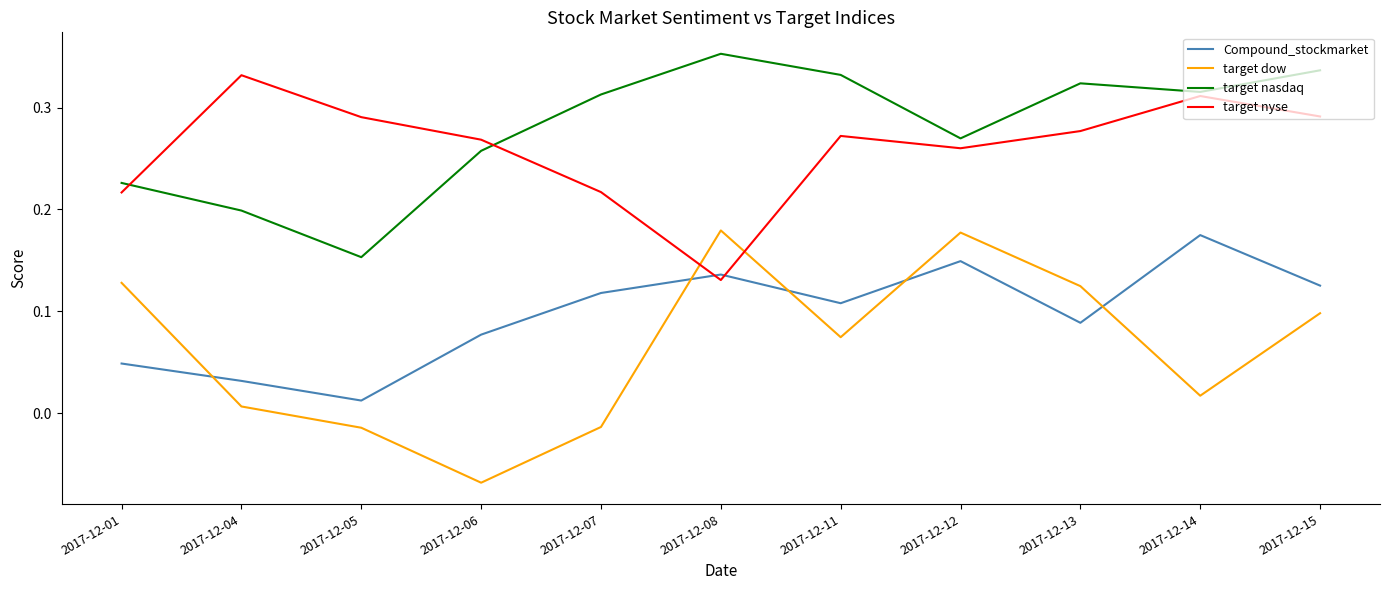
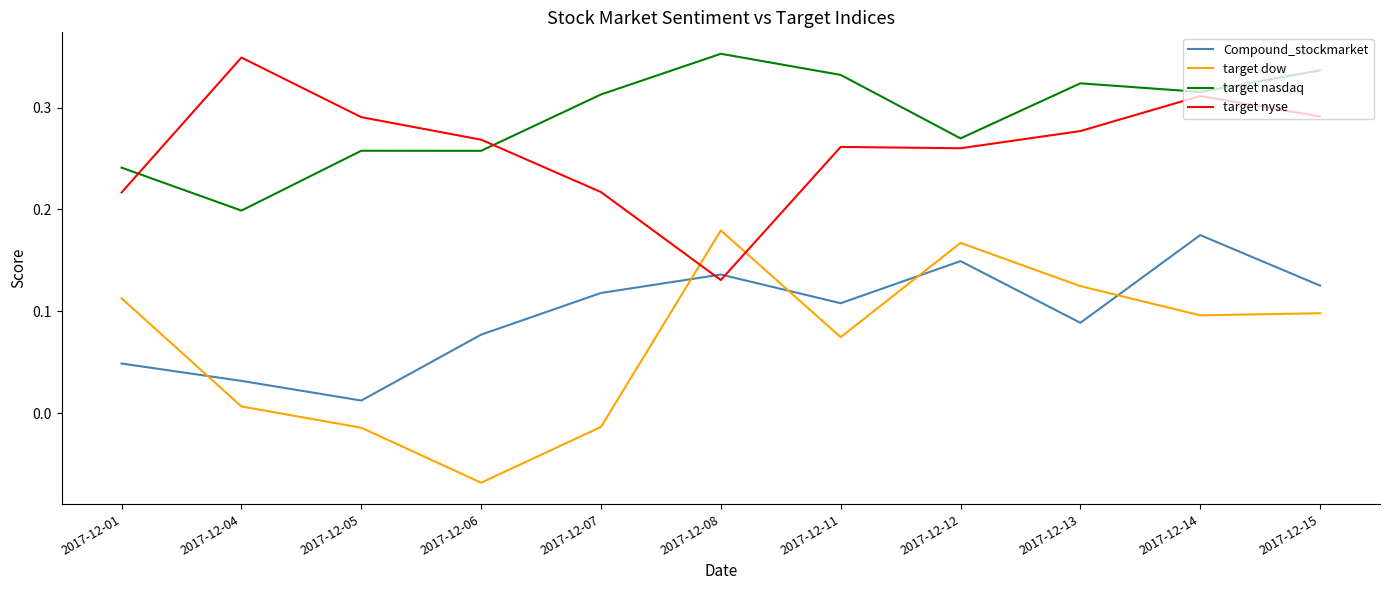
  {
    "Compound_stockmarket": {
      "2017-12-01": 0.049,
      "2017-12-04": 0.032,
      "2017-12-05": 0.012,
      "2017-12-06": 0.077,
      "2017-12-07": 0.118,
      "2017-12-08": 0.136,
      "2017-12-11": 0.108,
      "2017-12-12": 0.149,
      "2017-12-13": 0.089,
      "2017-12-14": 0.175,
      "2017-12-15": 0.125
    },
    "target dow": {
-     "2017-12-01": 0.128,
+     "2017-12-01": 0.113,
      "2017-12-04": 0.006,
      "2017-12-05": -0.014,
      "2017-12-06": -0.068,
      "2017-12-07": -0.014,
      "2017-12-08": 0.179,
      "2017-12-11": 0.074,
-     "2017-12-12": 0.177,
+     "2017-12-12": 0.167,
      "2017-12-13": 0.125,
-     "2017-12-14": 0.017,
+     "2017-12-14": 0.096,
      "2017-12-15": 0.098
    },
    "target nasdaq": {
-     "2017-12-01": 0.226,
+     "2017-12-01": 0.241,
      "2017-12-04": 0.199,
-     "2017-12-05": 0.153,
+     "2017-12-05": 0.258,
      "2017-12-06": 0.258,
      "2017-12-07": 0.313,
      "2017-12-08": 0.353,
      "2017-12-11": 0.332,
      "2017-12-12": 0.270,
      "2017-12-13": 0.324
    },
    "target nyse": {
      "2017-12-01": 0.217,
-     "2017-12-04": 0.332,
+     "2017-12-04": 0.349,
      "2017-12-05": 0.291,
      "2017-12-06": 0.268,
      "2017-12-07": 0.217,
      "2017-12-08": 0.131,
-     "2017-12-11": 0.272,
+     "2017-12-11": 0.261,
      "2017-12-12": 0.260,
      "2017-12-13": 0.277
    }
  }
